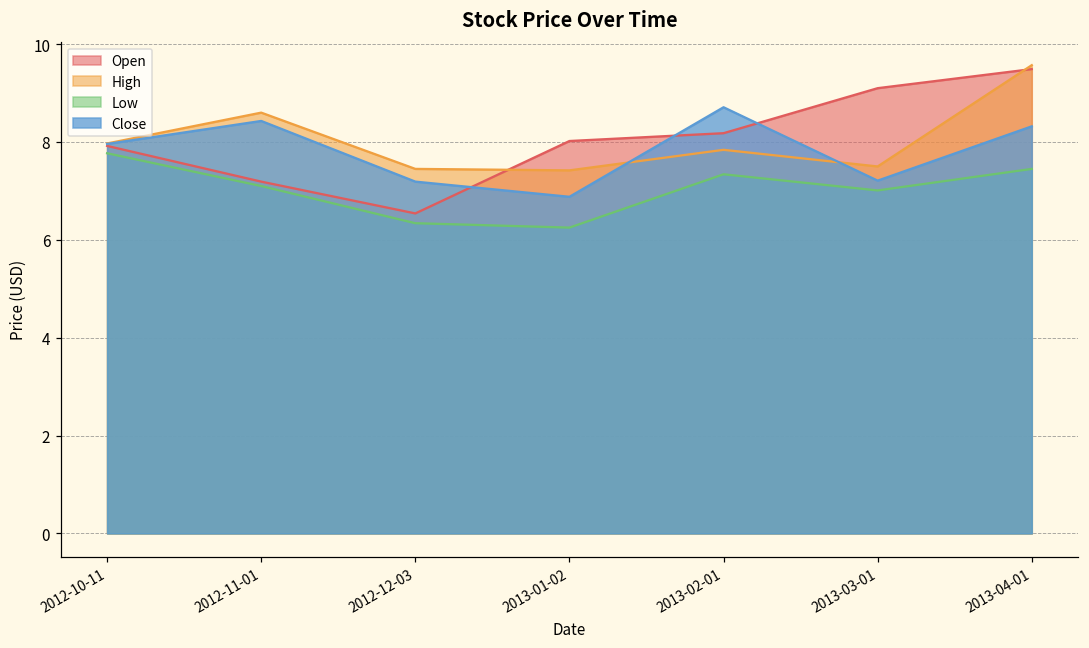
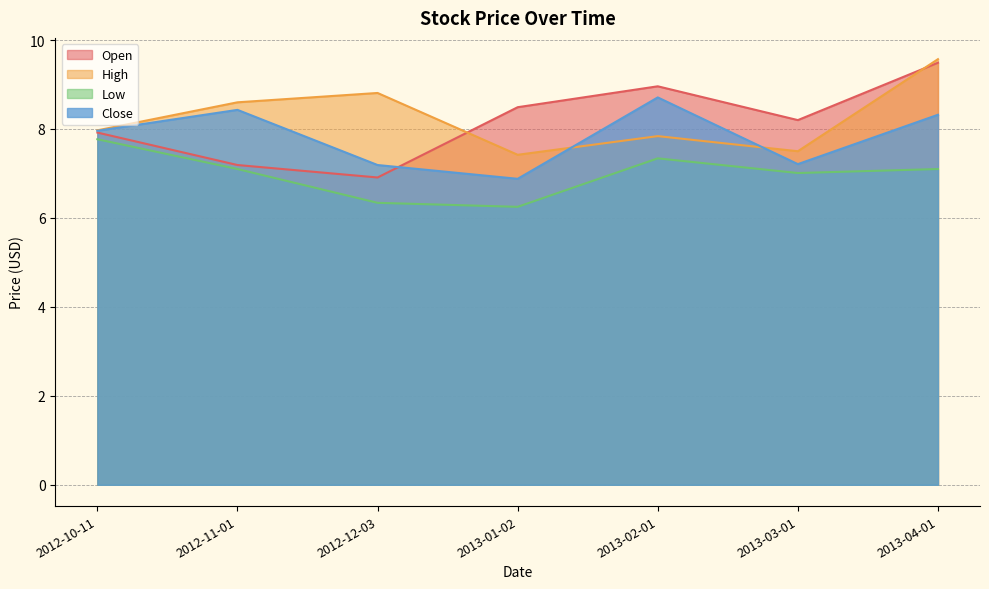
  {
    "Open": {
      "2012-11-01": 7.2,
-     "2012-12-03": 6.5,
-     "2013-01-02": 8.0,
-     "2013-02-01": 8.2,
-     "2013-03-01": 9.1,
+     "2012-12-03": 6.9,
+     "2013-01-02": 8.5,
+     "2013-02-01": 9.0,
+     "2013-03-01": 8.2,
      "2013-04-01": 9.5
    },
    "High": {
      "2012-11-01": 8.6,
-     "2012-12-03": 7.5,
+     "2012-12-03": 8.8,
      "2013-01-02": 7.4,
      "2013-02-01": 7.8,
      "2013-03-01": 7.5,
      "2013-04-01": 9.6
    },
    "Low": {
      "2012-10-11": 7.8,
      "2012-11-01": 7.1,
      "2012-12-03": 6.3,
      "2013-01-02": 6.3,
      "2013-02-01": 7.3,
      "2013-03-01": 7.0,
-     "2013-04-01": 7.5
+     "2013-04-01": 7.1
    },
    "Close": {
      "2012-11-01": 8.4,
      "2012-12-03": 7.2,
      "2013-01-02": 6.9,
      "2013-02-01": 8.7,
      "2013-03-01": 7.2,
      "2013-04-01": 8.3
    }
  }
